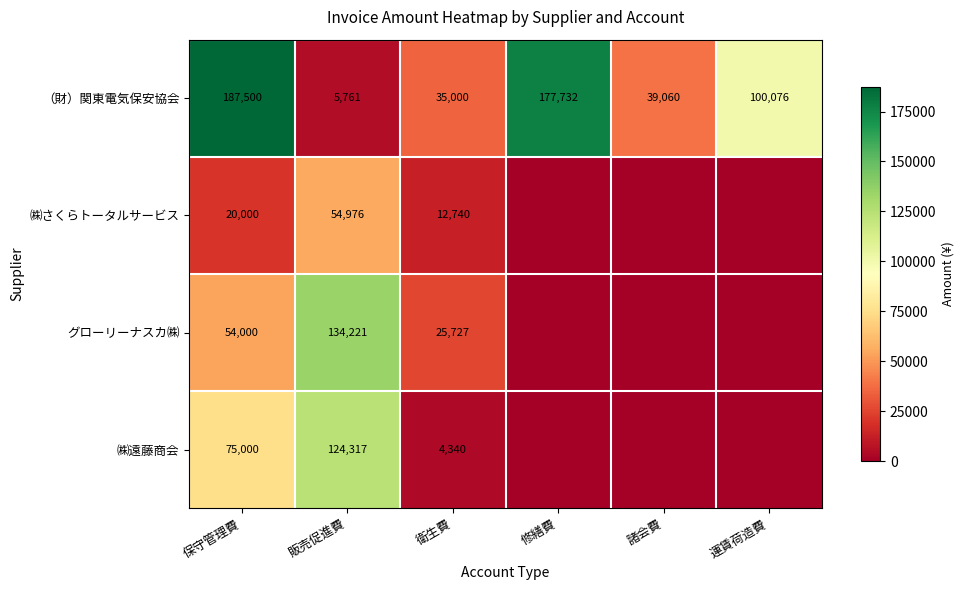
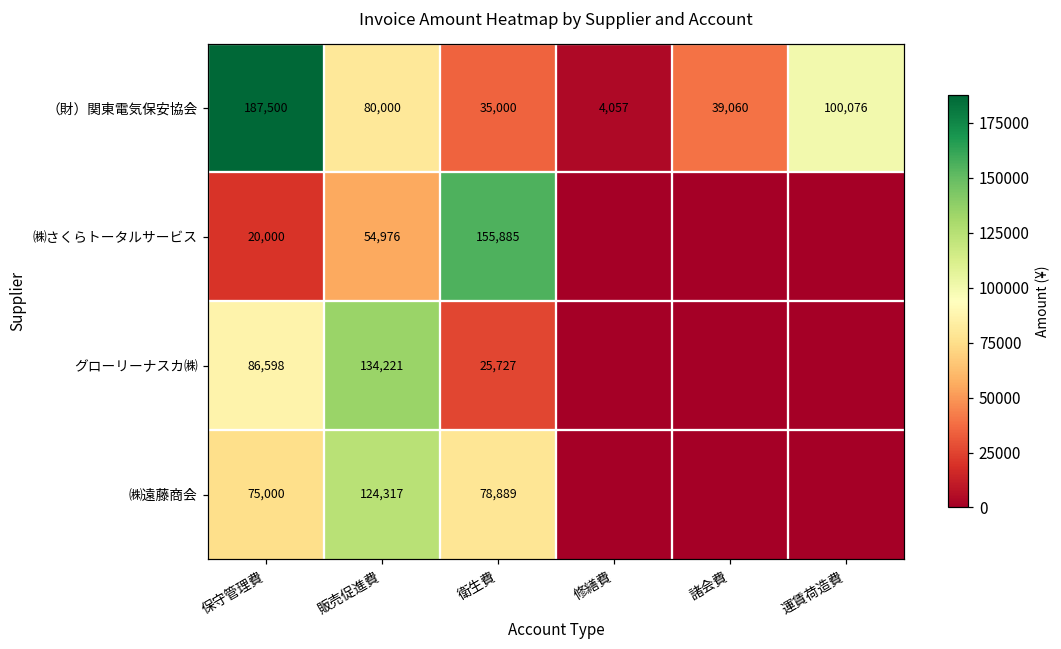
  {
    "（財）関東電気保安協会": {
      "保守管理費": "187,500",
-     "販売促進費": "5,761",
+     "販売促進費": "80,000",
      "衛生費": "35,000",
-     "修繕費": "177,732",
+     "修繕費": "4,057",
      "諸会費": "39,060",
      "運賃荷造費": "100,076"
    },
    "㈱さくらトータルサービス": {
      "保守管理費": "20,000",
      "販売促進費": "54,976",
-     "衛生費": "12,740"
+     "衛生費": "155,885"
    },
    "グローリーナスカ㈱": {
-     "保守管理費": "54,000",
+     "保守管理費": "86,598",
      "販売促進費": "134,221",
      "衛生費": "25,727"
    },
    "㈱遠藤商会": {
      "保守管理費": "75,000",
      "販売促進費": "124,317",
-     "衛生費": "4,340"
+     "衛生費": "78,889"
    }
  }
